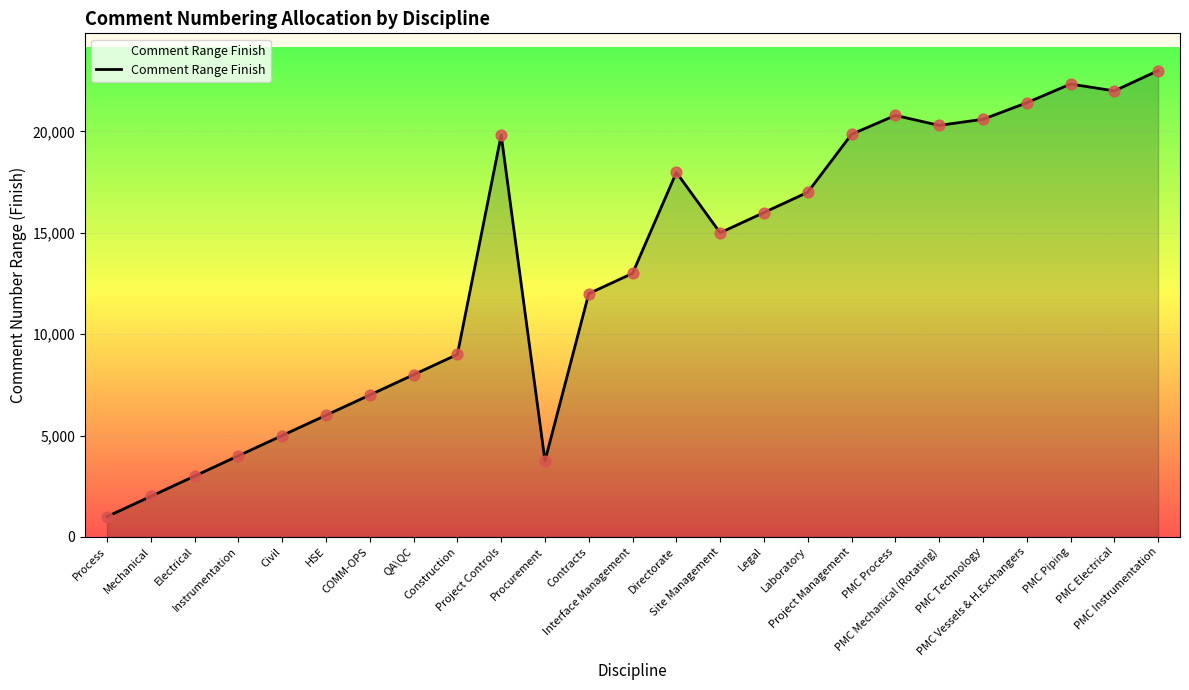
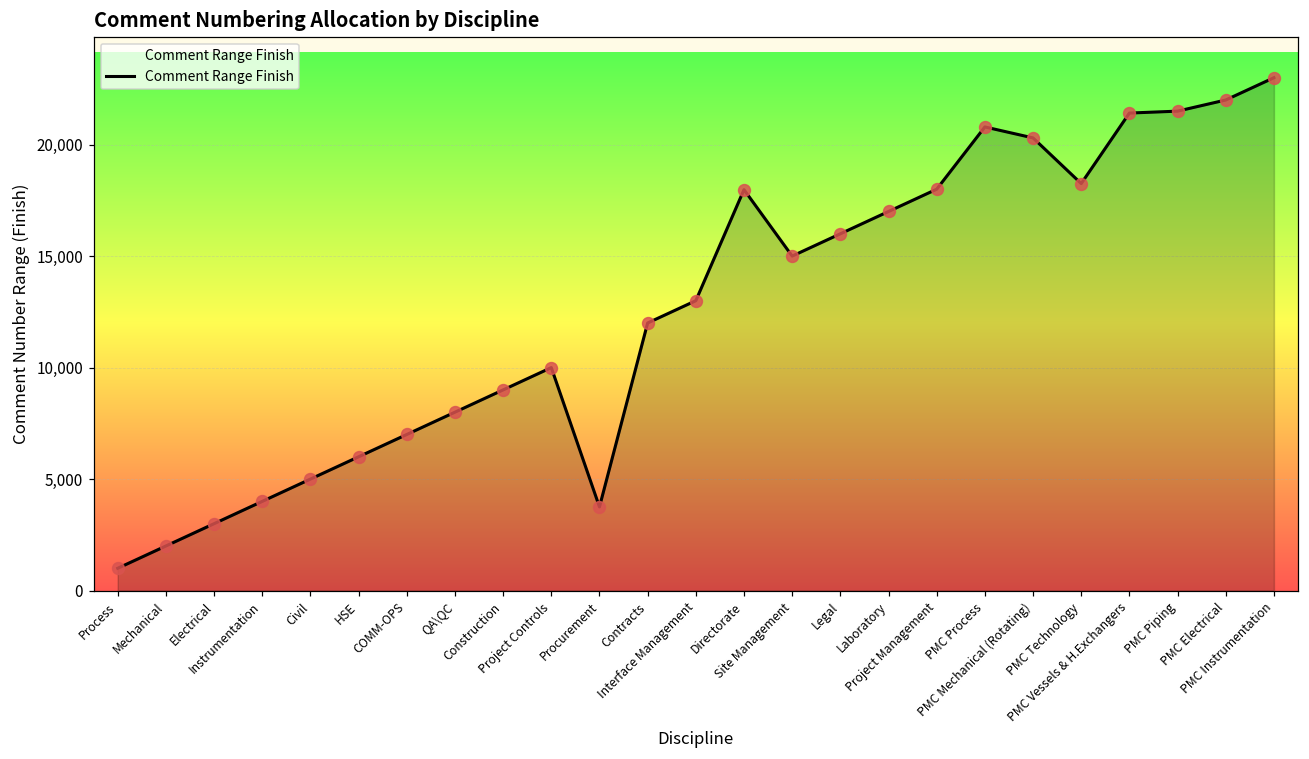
  {
    "Process": "1,000",
    "Mechanical": "2,000",
    "Electrical": "3,000",
    "Instrumentation": "4,000",
    "Civil": "5,000",
    "HSE": "6,000",
    "COMM-OPS": "7,000",
    "QA\\QC": "8,000",
    "Construction": "9,000",
-   "Project Controls": "19,800",
+   "Project Controls": "10,000",
    "Procurement": "3,800",
    "Contracts": "12,000",
    "Interface Management": "13,000",
    "Directorate": "18,000",
    "Site Management": "15,000",
    "Legal": "16,000",
    "Laboratory": "17,000",
-   "Project Management": "19,900",
+   "Project Management": "18,000",
    "PMC Process": "20,800",
    "PMC Mechanical (Rotating)": "20,300",
-   "PMC Technology": "20,600",
+   "PMC Technology": "18,300",
    "PMC Vessels & H.Exchangers": "21,400",
-   "PMC Piping": "22,300",
+   "PMC Piping": "21,500",
    "PMC Electrical": "22,000",
    "PMC Instrumentation": "23,000"
  }
